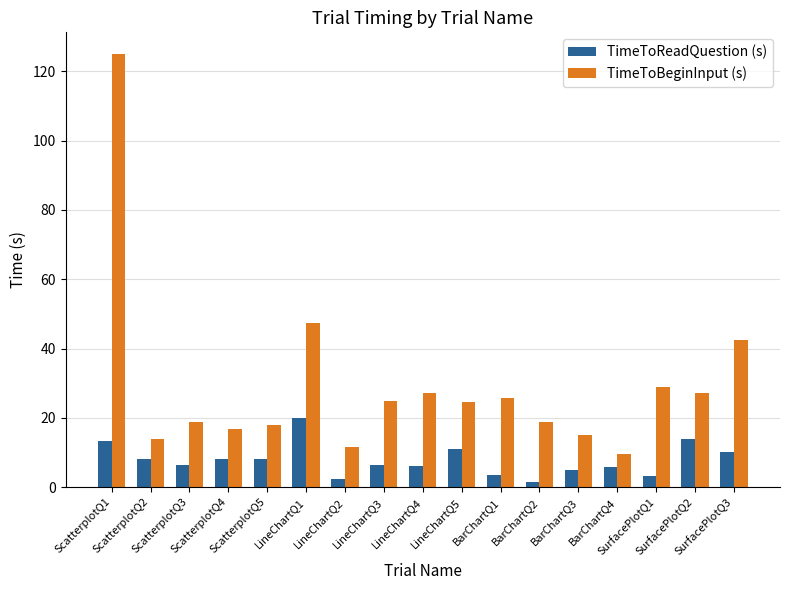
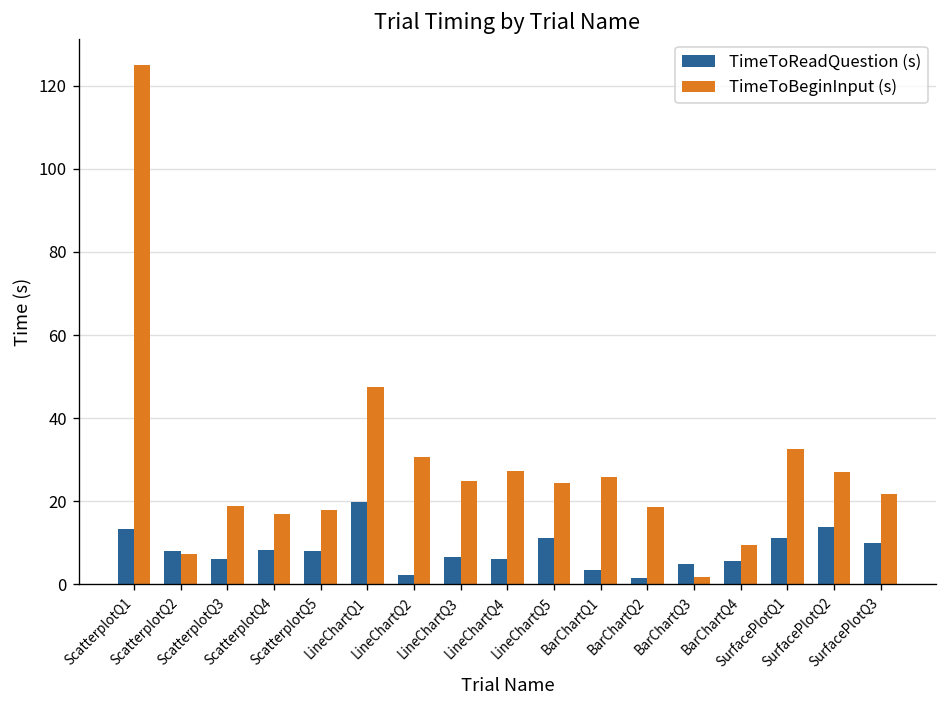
  {
    "TimeToReadQuestion (s)": {
      "ScatterplotQ1": 13,
      "ScatterplotQ2": 8,
      "ScatterplotQ3": 6,
      "ScatterplotQ4": 8,
      "ScatterplotQ5": 8,
      "LineChartQ1": 20,
      "LineChartQ2": 2,
      "LineChartQ3": 6,
      "LineChartQ4": 6,
      "LineChartQ5": 11,
      "BarChartQ1": 4,
      "BarChartQ2": 1,
      "BarChartQ3": 5,
      "BarChartQ4": 6,
-     "SurfacePlotQ1": 3,
+     "SurfacePlotQ1": 11,
      "SurfacePlotQ2": 14,
      "SurfacePlotQ3": 10
    },
    "TimeToBeginInput (s)": {
      "ScatterplotQ1": 125,
-     "ScatterplotQ2": 14,
+     "ScatterplotQ2": 7,
      "ScatterplotQ3": 19,
      "ScatterplotQ4": 17,
      "ScatterplotQ5": 18,
      "LineChartQ1": 47,
-     "LineChartQ2": 12,
+     "LineChartQ2": 31,
      "LineChartQ3": 25,
      "LineChartQ4": 27,
      "LineChartQ5": 24,
      "BarChartQ1": 26,
      "BarChartQ2": 19,
-     "BarChartQ3": 15,
+     "BarChartQ3": 2,
      "BarChartQ4": 9,
-     "SurfacePlotQ1": 29,
+     "SurfacePlotQ1": 33,
      "SurfacePlotQ2": 27,
-     "SurfacePlotQ3": 43
+     "SurfacePlotQ3": 22
    }
  }
